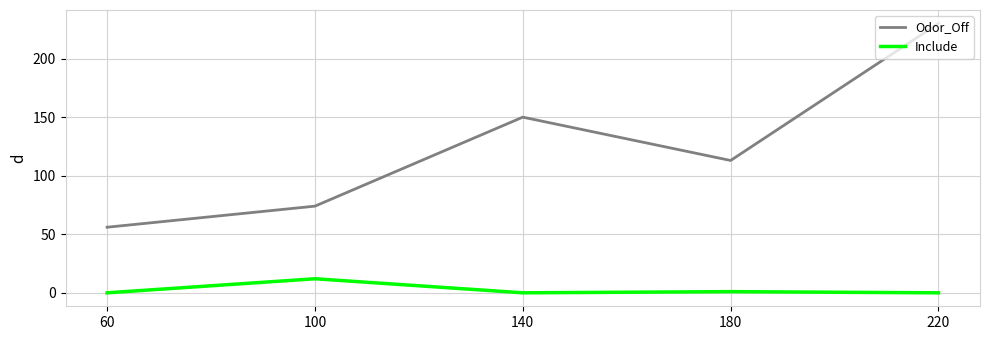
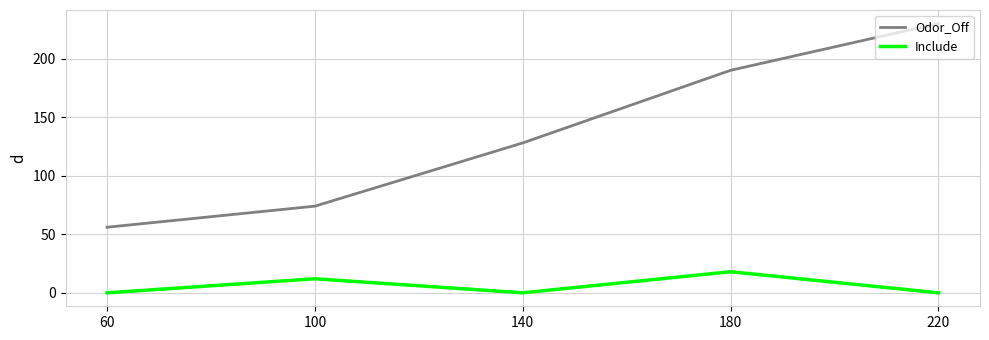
  {
    "Odor_Off": {
      "60": 56,
      "100": 74,
-     "140": 150,
-     "180": 113
+     "140": 128,
+     "180": 190
    },
    "Include": {
      "60": 0,
      "100": 12,
      "140": 0,
-     "180": 1,
+     "180": 18,
      "220": 0
    }
  }
